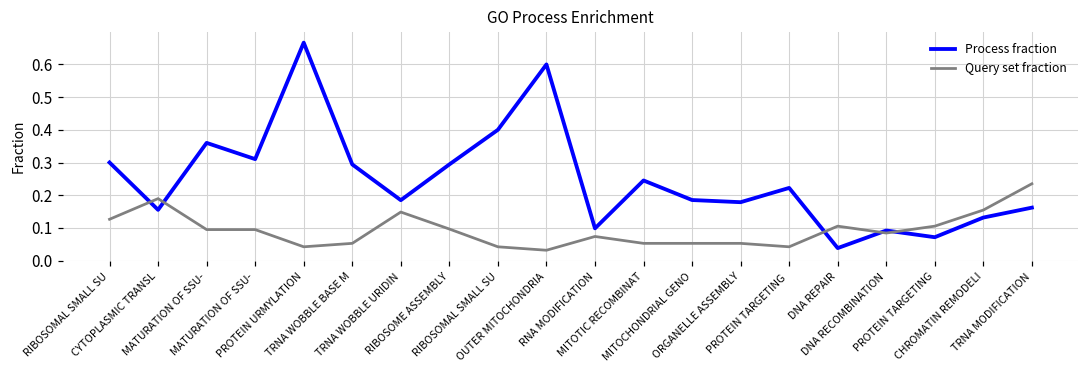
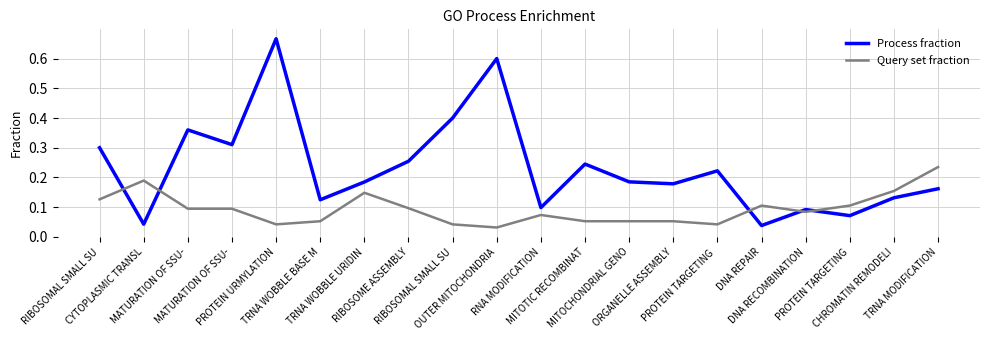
  {
    "Process fraction": {
-     "CYTOPLASMIC TRANSL": 0.16,
+     "CYTOPLASMIC TRANSL": 0.04,
      "PROTEIN URMYLATION": 0.67,
-     "TRNA WOBBLE BASE M": 0.29,
+     "TRNA WOBBLE BASE M": 0.12,
      "TRNA WOBBLE URIDIN": 0.18,
-     "RIBOSOME ASSEMBLY": 0.29,
+     "RIBOSOME ASSEMBLY": 0.25,
      "OUTER MITOCHONDRIA": 0.60,
      "RNA MODIFICATION": 0.10,
      "MITOTIC RECOMBINAT": 0.25,
      "MITOCHONDRIAL GENO": 0.19,
      "ORGANELLE ASSEMBLY": 0.18,
      "DNA REPAIR": 0.04,
      "CHROMATIN REMODELI": 0.13,
      "TRNA MODIFICATION": 0.16
    },
    "Query set fraction": {
      "CYTOPLASMIC TRANSL": 0.19,
      "PROTEIN URMYLATION": 0.04,
      "TRNA WOBBLE BASE M": 0.05,
      "TRNA WOBBLE URIDIN": 0.15,
      "RIBOSOME ASSEMBLY": 0.10,
      "OUTER MITOCHONDRIA": 0.03,
      "RNA MODIFICATION": 0.07,
      "MITOTIC RECOMBINAT": 0.05,
      "MITOCHONDRIAL GENO": 0.05,
      "ORGANELLE ASSEMBLY": 0.05,
      "DNA REPAIR": 0.11,
      "CHROMATIN REMODELI": 0.15,
      "TRNA MODIFICATION": 0.23
    }
  }
